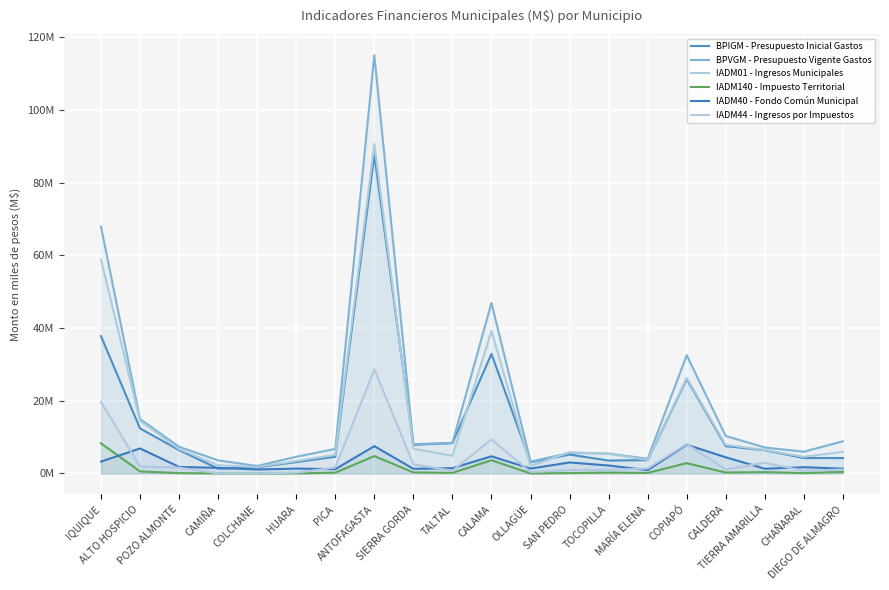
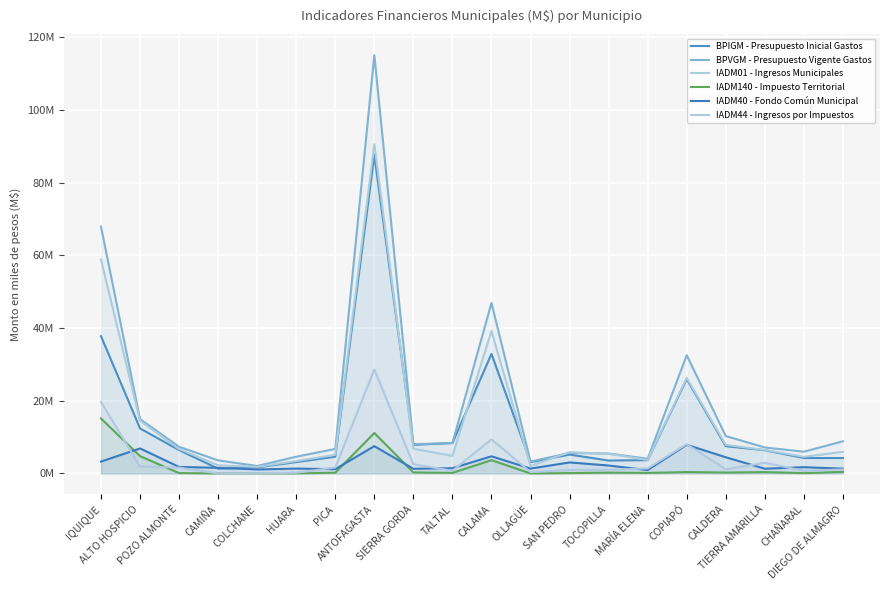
  {
    "IADM140 - Impuesto Territorial": {
-     "IQUIQUE": 8000000,
-     "ALTO HOSPICIO": 1000000,
+     "IQUIQUE": 15000000,
+     "ALTO HOSPICIO": 5000000,
      "POZO ALMONTE": 0,
      "PICA": 0,
-     "ANTOFAGASTA": 5000000,
+     "ANTOFAGASTA": 11000000,
      "SIERRA GORDA": 0,
      "CALAMA": 4000000,
      "SAN PEDRO": 0,
      "TOCOPILLA": 0,
      "MARÍA ELENA": 0,
-     "COPIAPÓ": 3000000,
+     "COPIAPÓ": 0,
      "CALDERA": 0,
      "TIERRA AMARILLA": 0
    }
  }
